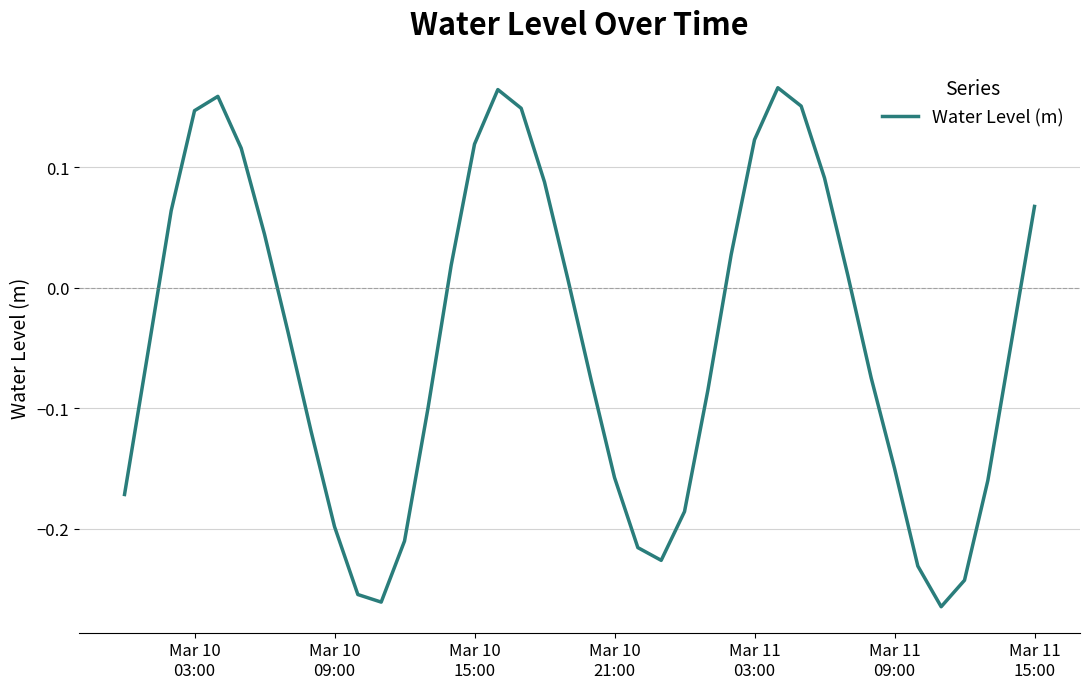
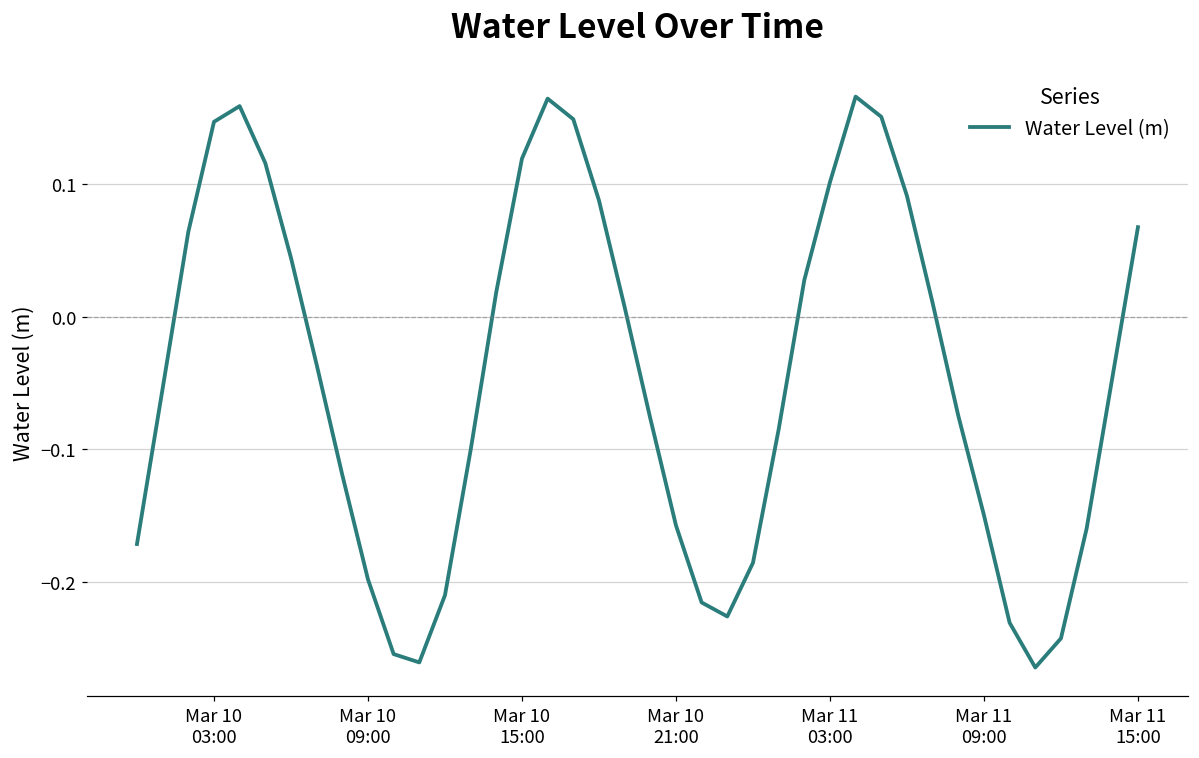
  {
    "Mar 10 03:00": 0.147,
    "Mar 10 09:00": -0.198,
    "Mar 10 15:00": 0.119,
    "Mar 10 21:00": -0.157,
-   "Mar 11 03:00": 0.123,
+   "Mar 11 03:00": 0.101,
    "Mar 11 09:00": -0.150,
    "Mar 11 15:00": 0.067
  }
